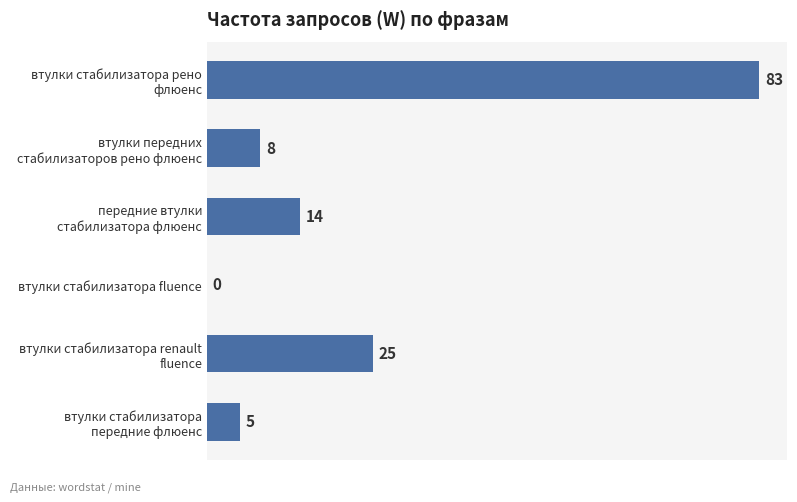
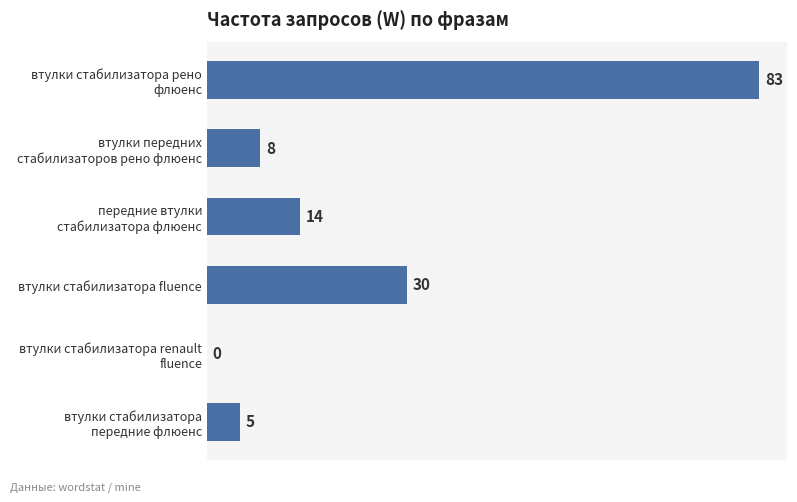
  {
    "втулки стабилизатора рено флюенс": 83,
    "втулки передних стабилизаторов рено флюенс": 8,
    "передние втулки стабилизатора флюенс": 14,
-   "втулки стабилизатора fluence": 0,
-   "втулки стабилизатора renault fluence": 25,
+   "втулки стабилизатора fluence": 30,
+   "втулки стабилизатора renault fluence": 0,
    "втулки стабилизатора передние флюенс": 5
  }
